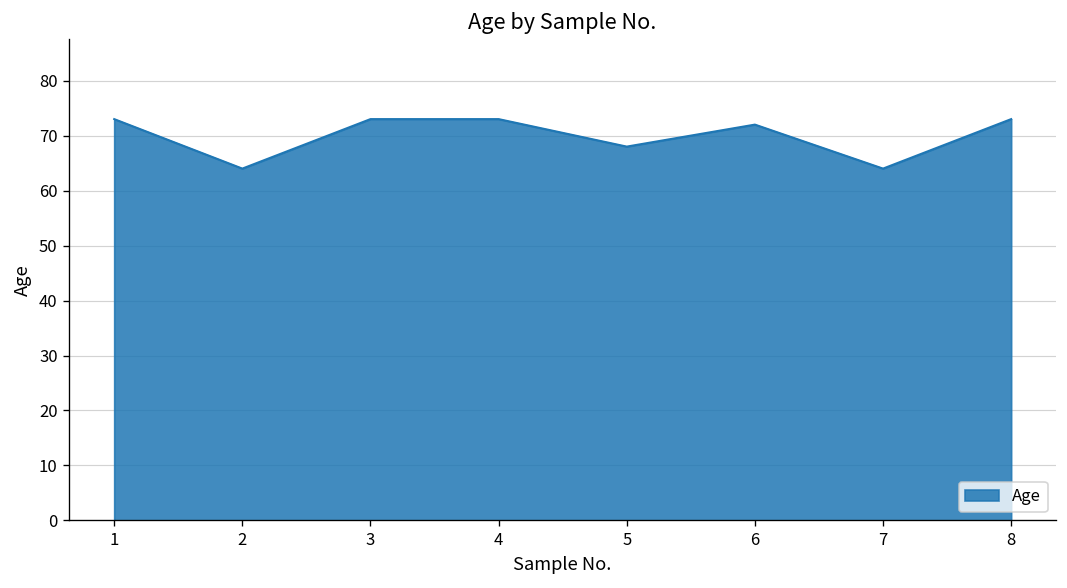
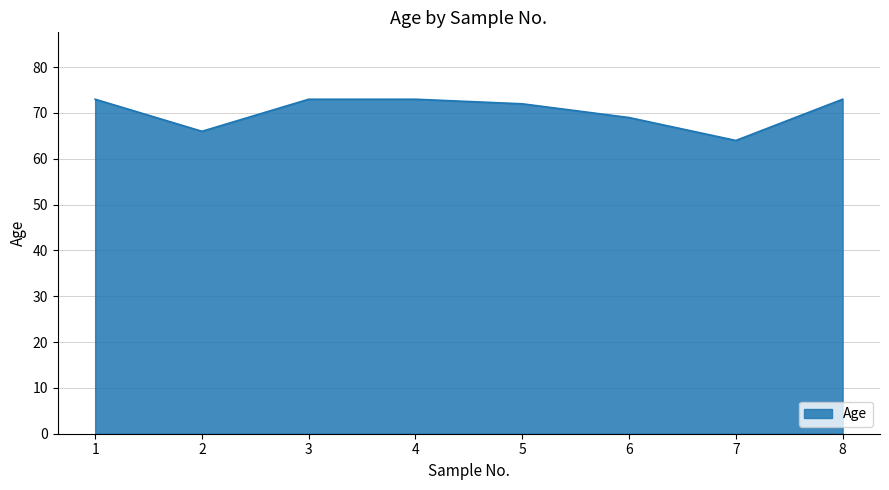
  {
    "1": 73,
-   "2": 64,
+   "2": 66,
    "3": 73,
    "4": 73,
-   "5": 68,
-   "6": 72,
+   "5": 72,
+   "6": 69,
    "7": 64,
    "8": 73
  }
